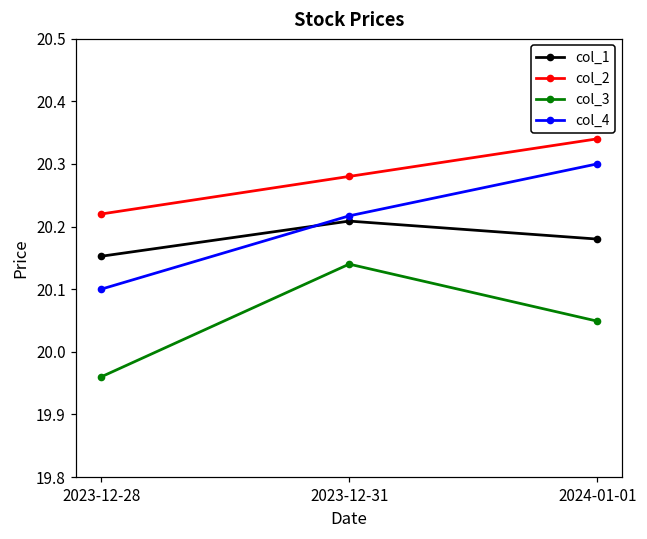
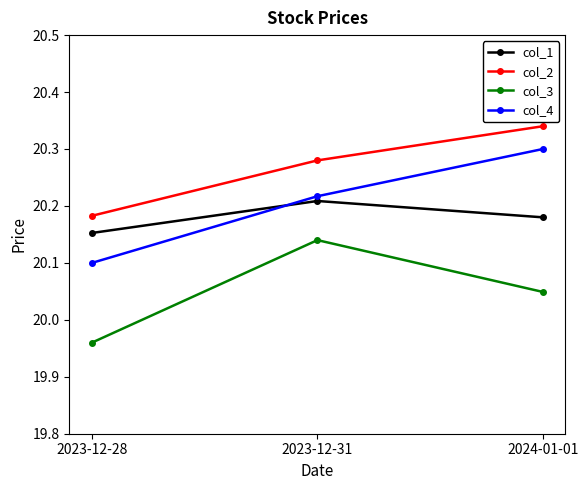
  {
    "col_1": {
      "2023-12-28": 20.15,
      "2023-12-31": 20.21,
      "2024-01-01": 20.18
    },
    "col_2": {
-     "2023-12-28": 20.22,
+     "2023-12-28": 20.18,
      "2023-12-31": 20.28,
      "2024-01-01": 20.34
    },
    "col_3": {
      "2023-12-28": 19.96,
      "2023-12-31": 20.14,
      "2024-01-01": 20.05
    },
    "col_4": {
      "2023-12-28": 20.10,
      "2023-12-31": 20.22,
      "2024-01-01": 20.30
    }
  }
